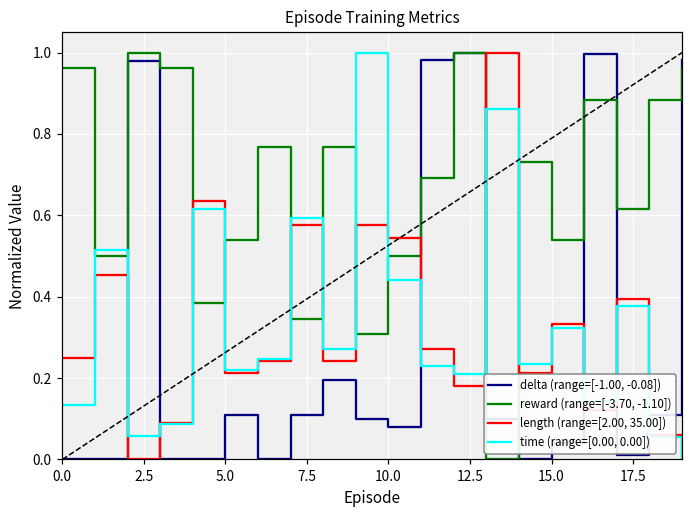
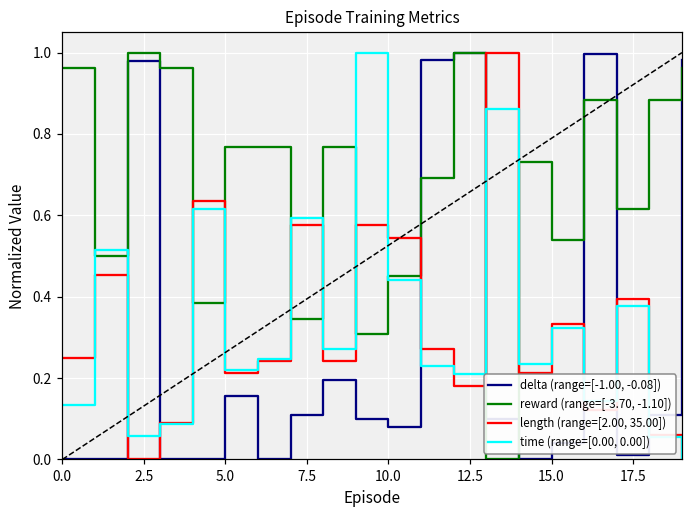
  {
    "delta (range=[-1.00, -0.08])": {
-     "5.0": 0.11,
+     "5.0": 0.16,
      "10.0": 0.08
    },
    "reward (range=[-3.70, -1.10])": {
      "0.0": 0.96,
-     "5.0": 0.54,
-     "10.0": 0.50,
+     "5.0": 0.77,
+     "10.0": 0.45,
      "15.0": 0.54
    },
    "length (range=[2.00, 35.00])": {
      "0.0": 0.25,
      "5.0": 0.21,
      "10.0": 0.55,
      "15.0": 0.33
    },
    "time (range=[0.00, 0.00])": {
      "0.0": 0.13,
      "5.0": 0.22,
      "10.0": 0.44,
      "15.0": 0.32
    }
  }
